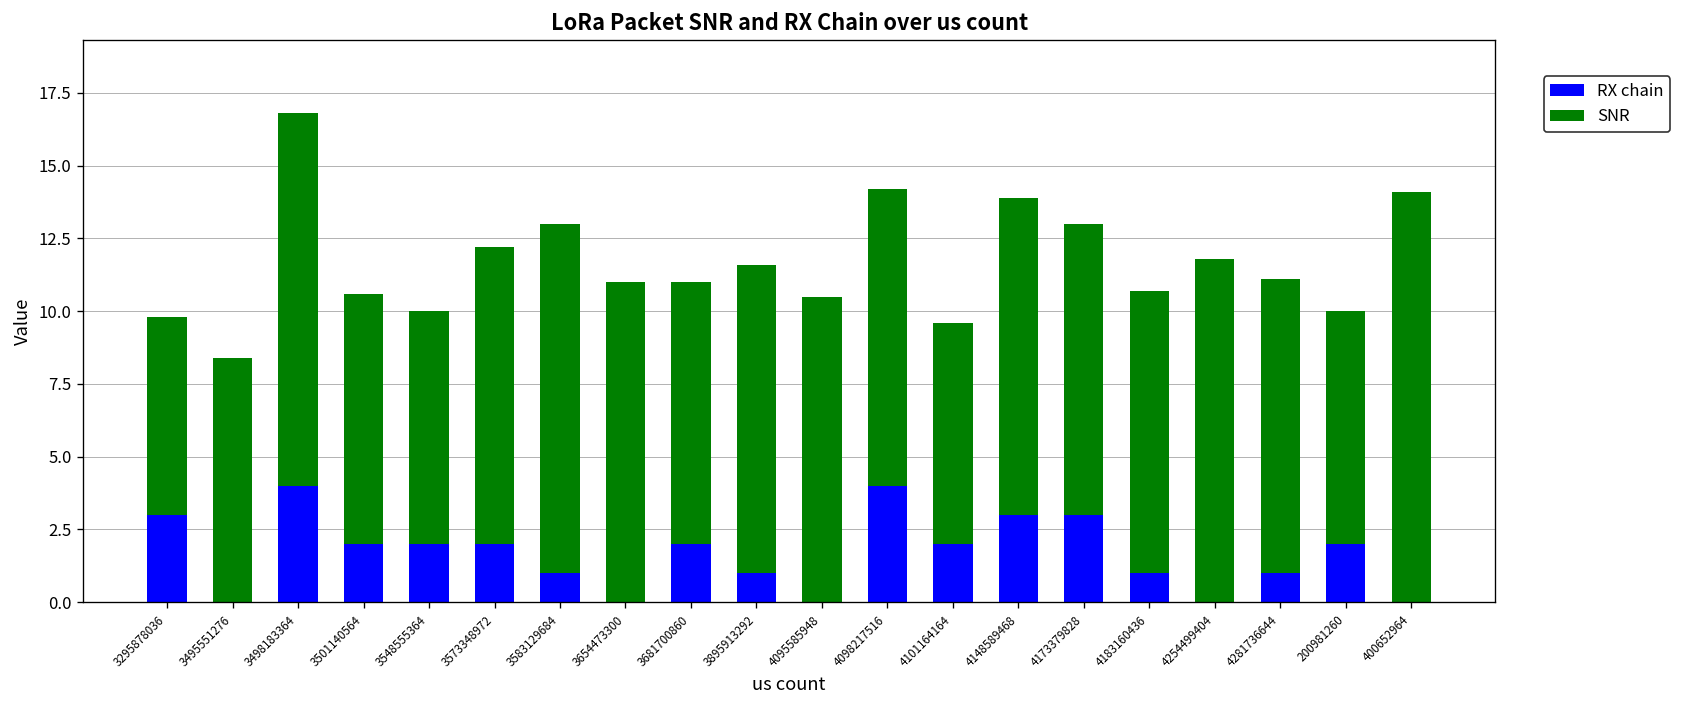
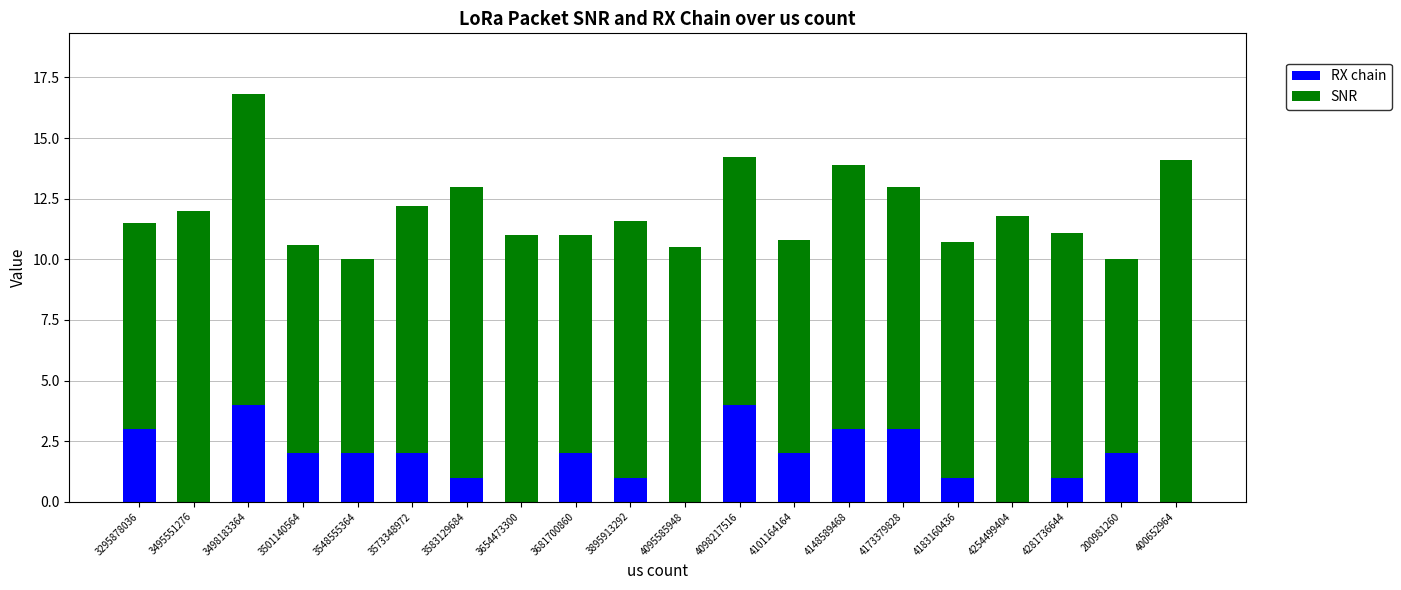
  {
    "RX chain": {
      "3295878036": 3.0,
      "3495551276": 0.0,
      "3498183364": 4.0,
      "3501140564": 2.0,
      "3548555364": 2.0,
      "3573348972": 2.0,
      "3583129684": 1.0,
      "3654473300": 0.0,
      "3681700860": 2.0,
      "3895913292": 1.0,
      "4095585948": 0.0,
      "4098217516": 4.0,
      "4101164164": 2.0,
      "4148589468": 3.0,
      "4173379828": 3.0,
      "4183160436": 1.0,
      "4254499404": 0.0,
      "4281736644": 1.0,
      "200981260": 2.0,
      "400652964": 0.0
    },
    "SNR": {
-     "3295878036": 6.8,
-     "3495551276": 8.4,
+     "3295878036": 8.5,
+     "3495551276": 12.0,
      "3498183364": 12.8,
      "3501140564": 8.6,
      "3548555364": 8.0,
      "3573348972": 10.2,
      "3583129684": 12.0,
      "3654473300": 11.0,
      "3681700860": 9.0,
      "3895913292": 10.6,
      "4095585948": 10.5,
      "4098217516": 10.2,
-     "4101164164": 7.6,
+     "4101164164": 8.8,
      "4148589468": 10.9,
      "4173379828": 10.0,
      "4183160436": 9.7,
      "4254499404": 11.8,
      "4281736644": 10.1,
      "200981260": 8.0,
      "400652964": 14.1
    }
  }
